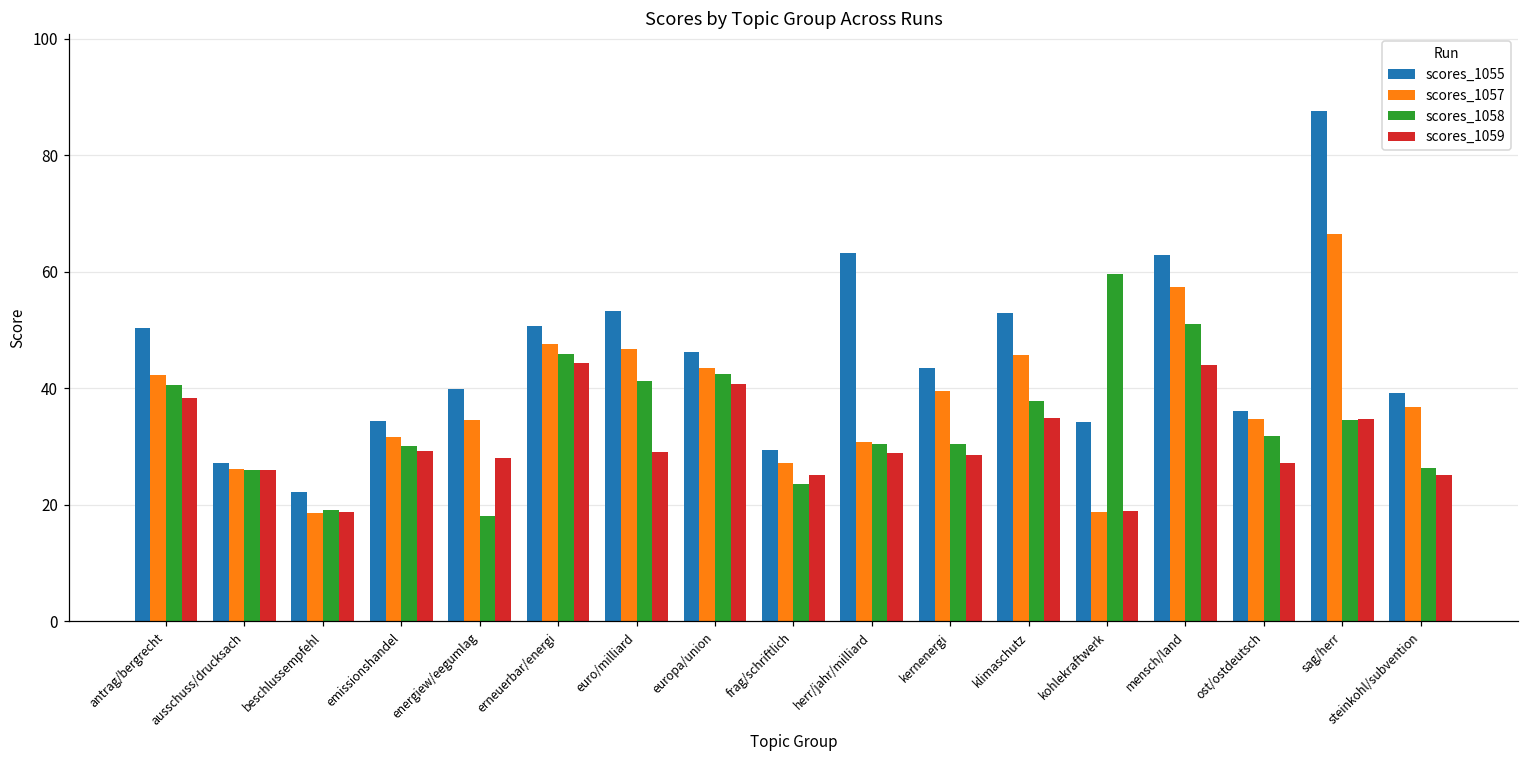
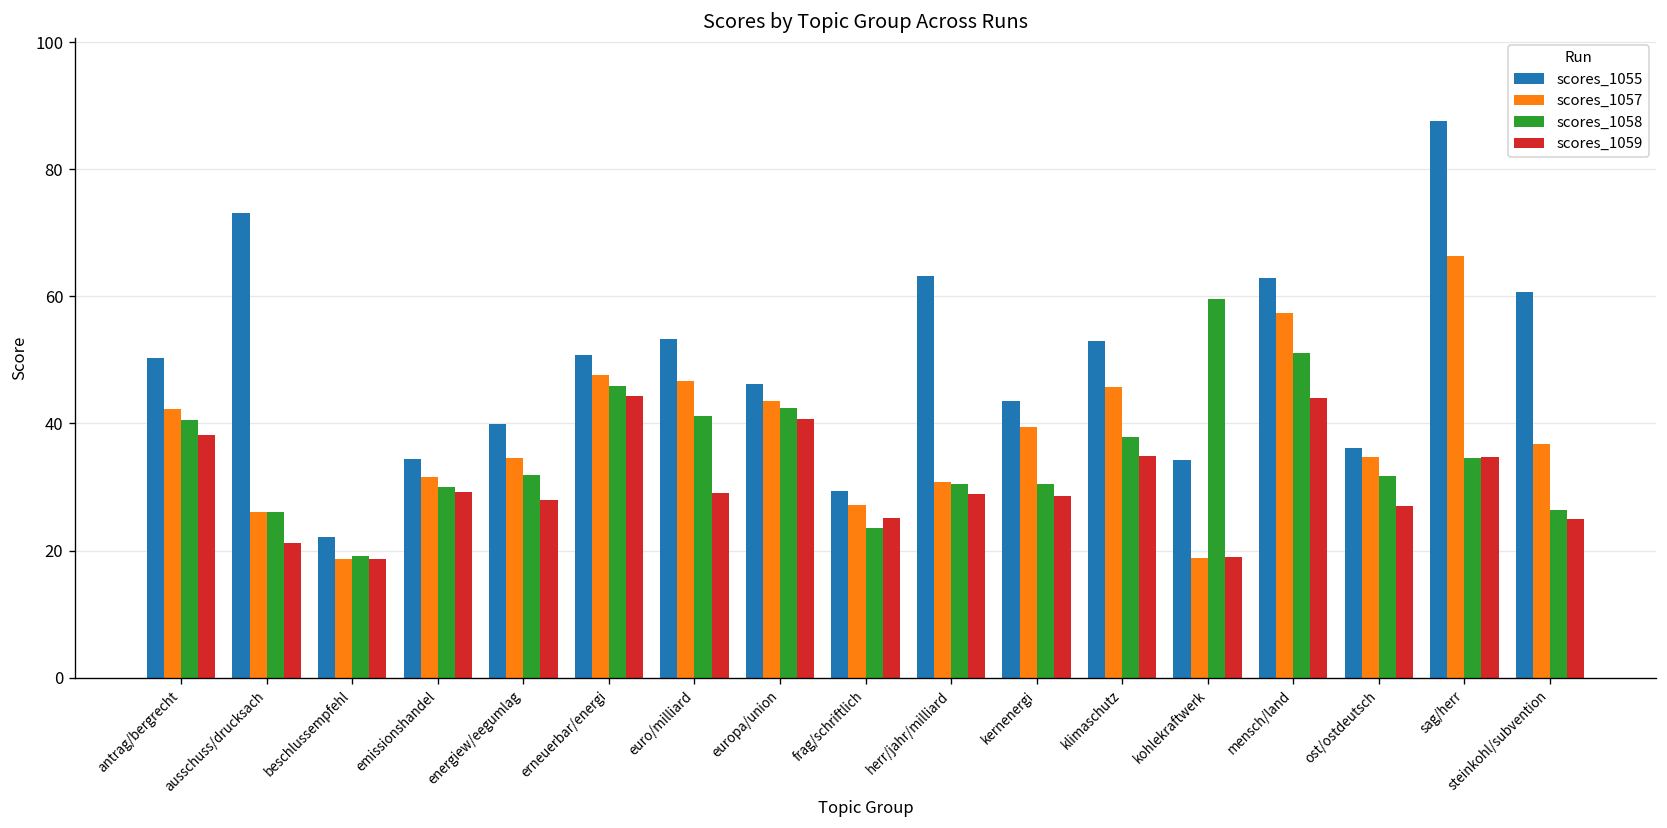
  {
    "scores_1055": {
      "antrag/bergrecht": 50,
-     "ausschuss/drucksach": 27,
+     "ausschuss/drucksach": 73,
      "beschlussempfehl": 22,
      "emissionshandel": 34,
      "energiew/eegumlag": 40,
      "erneuerbar/energi": 51,
      "euro/milliard": 53,
      "europa/union": 46,
      "frag/schriftlich": 29,
      "herr/jahr/milliard": 63,
      "kernenergi": 43,
      "klimaschutz": 53,
      "kohlekraftwerk": 34,
      "mensch/land": 63,
      "ost/ostdeutsch": 36,
      "sag/herr": 88,
-     "steinkohl/subvention": 39
+     "steinkohl/subvention": 61
    },
    "scores_1057": {
      "antrag/bergrecht": 42,
      "ausschuss/drucksach": 26,
      "beschlussempfehl": 19,
      "emissionshandel": 32,
      "energiew/eegumlag": 35,
      "erneuerbar/energi": 48,
      "euro/milliard": 47,
      "europa/union": 43,
      "frag/schriftlich": 27,
      "herr/jahr/milliard": 31,
      "kernenergi": 39,
      "klimaschutz": 46,
      "kohlekraftwerk": 19,
      "mensch/land": 57,
      "ost/ostdeutsch": 35,
      "sag/herr": 66,
      "steinkohl/subvention": 37
    },
    "scores_1058": {
      "antrag/bergrecht": 41,
      "ausschuss/drucksach": 26,
      "beschlussempfehl": 19,
      "emissionshandel": 30,
-     "energiew/eegumlag": 18,
+     "energiew/eegumlag": 32,
      "erneuerbar/energi": 46,
      "euro/milliard": 41,
      "europa/union": 43,
      "frag/schriftlich": 23,
      "herr/jahr/milliard": 30,
      "kernenergi": 30,
      "klimaschutz": 38,
      "kohlekraftwerk": 60,
      "mensch/land": 51,
      "ost/ostdeutsch": 32,
      "sag/herr": 35,
      "steinkohl/subvention": 26
    },
    "scores_1059": {
      "antrag/bergrecht": 38,
-     "ausschuss/drucksach": 26,
+     "ausschuss/drucksach": 21,
      "beschlussempfehl": 19,
      "emissionshandel": 29,
      "energiew/eegumlag": 28,
      "erneuerbar/energi": 44,
      "euro/milliard": 29,
      "europa/union": 41,
      "frag/schriftlich": 25,
      "herr/jahr/milliard": 29,
      "kernenergi": 29,
      "klimaschutz": 35,
      "kohlekraftwerk": 19,
      "mensch/land": 44,
      "ost/ostdeutsch": 27,
      "sag/herr": 35,
      "steinkohl/subvention": 25
    }
  }
